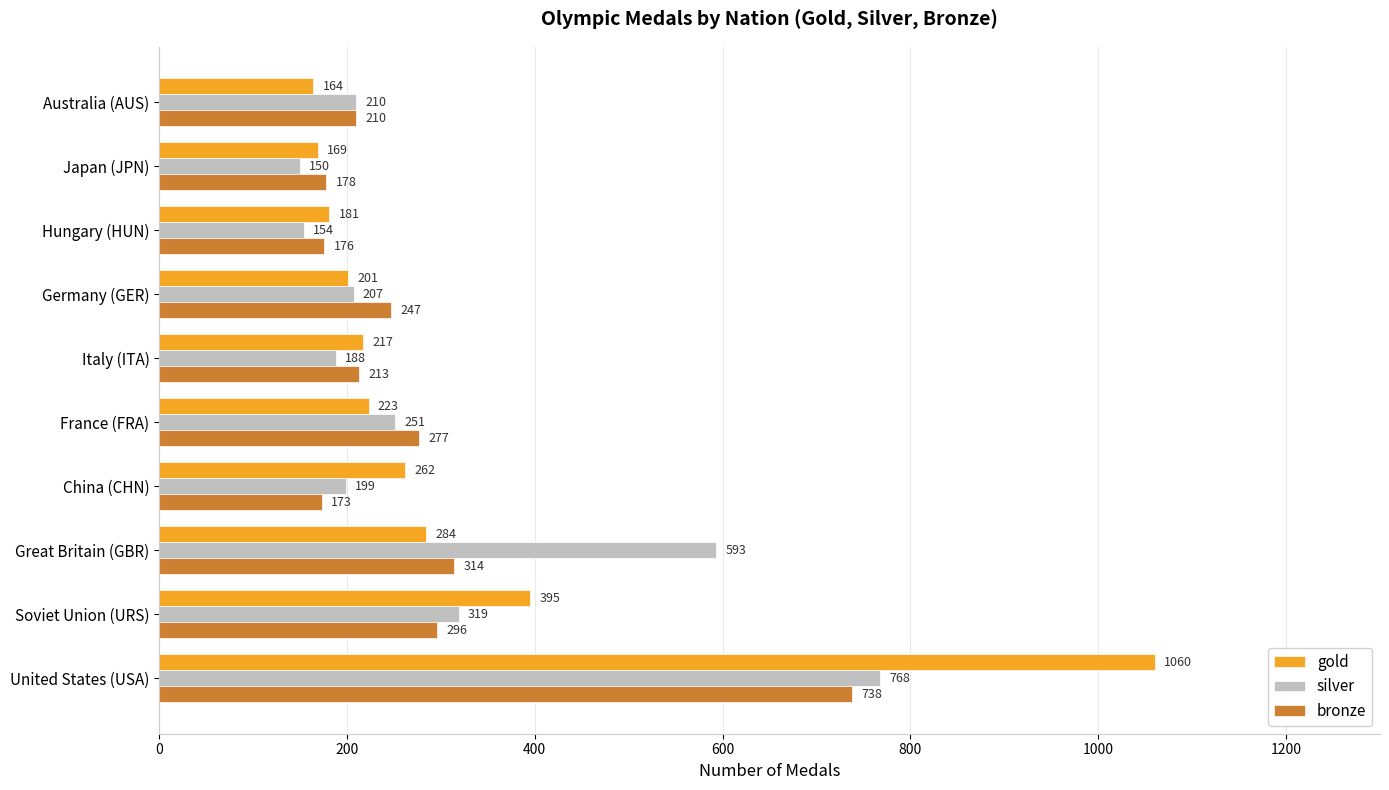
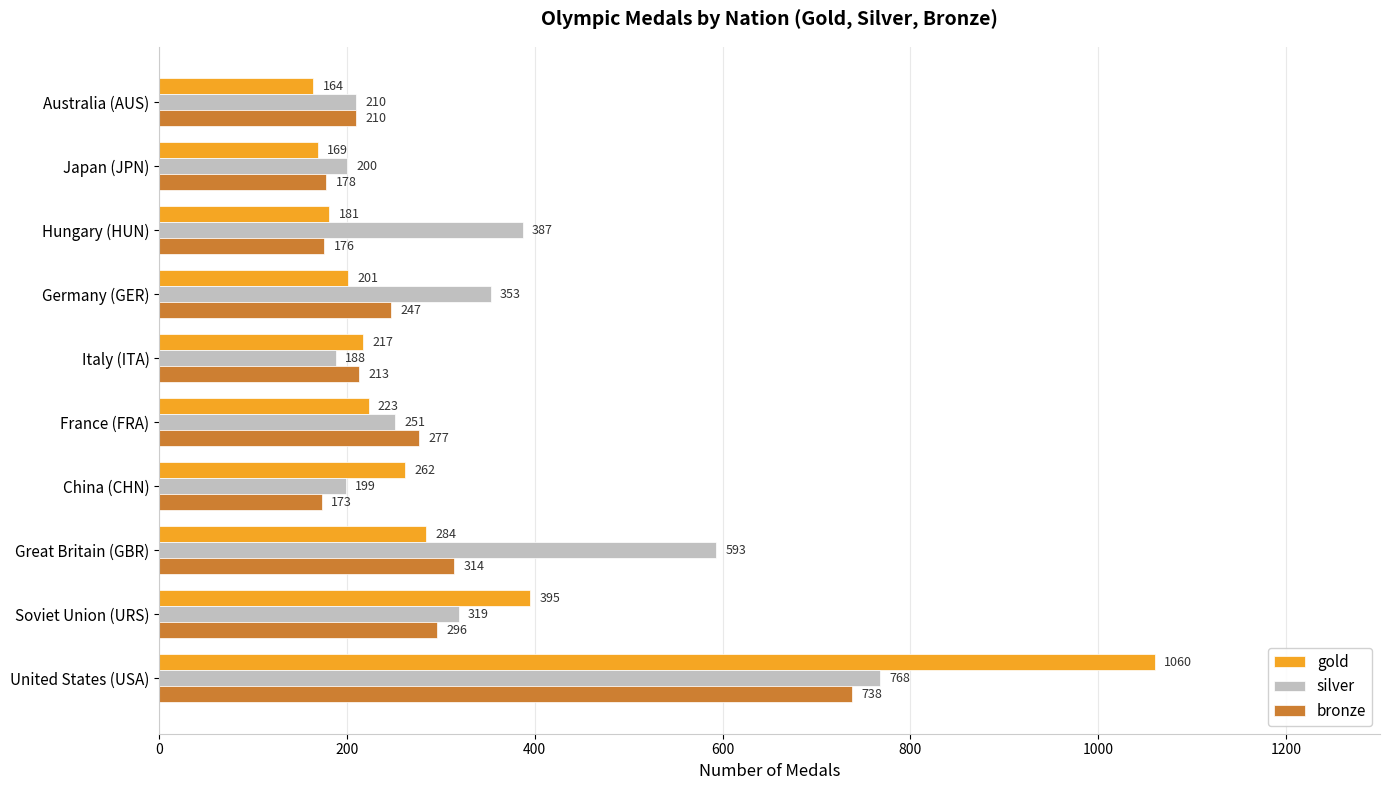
  {
    "silver": {
      "Australia (AUS)": 210,
-     "Japan (JPN)": 150,
-     "Hungary (HUN)": 154,
-     "Germany (GER)": 207,
+     "Japan (JPN)": 200,
+     "Hungary (HUN)": 387,
+     "Germany (GER)": 353,
      "Italy (ITA)": 188,
      "France (FRA)": 251,
      "China (CHN)": 199,
      "Great Britain (GBR)": 593,
      "Soviet Union (URS)": 319,
      "United States (USA)": 768
    }
  }
